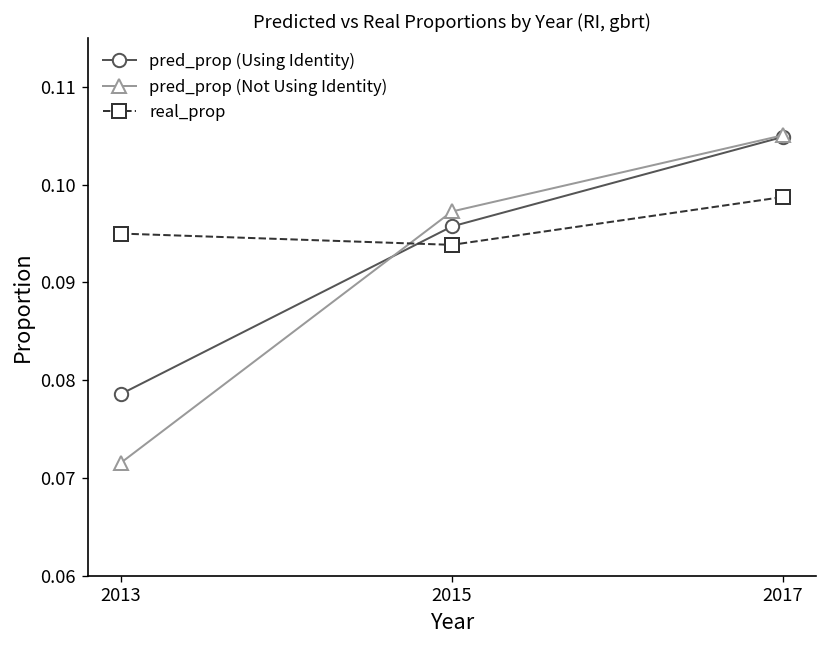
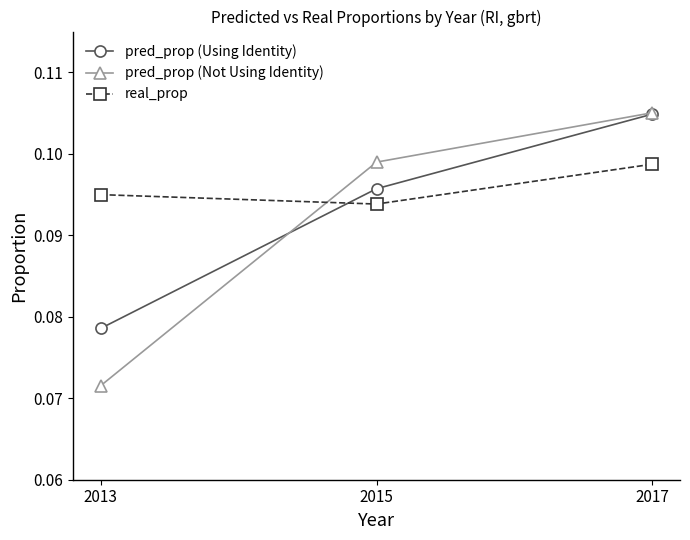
  {
    "pred_prop (Not Using Identity)": {
      "2013": 0.072,
-     "2015": 0.097
+     "2015": 0.099
    }
  }
